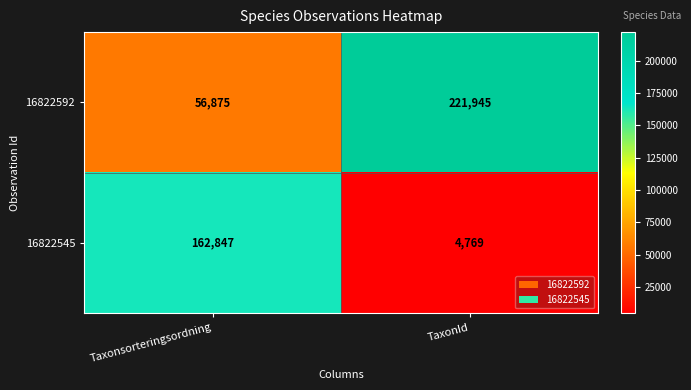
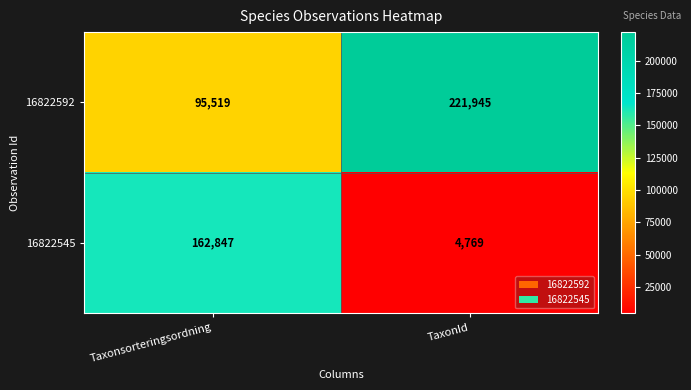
  {
    "16822592": {
-     "Taxonsorteringsordning": "56,875",
+     "Taxonsorteringsordning": "95,519",
      "TaxonId": "221,945"
    },
    "16822545": {
      "Taxonsorteringsordning": "162,847",
      "TaxonId": "4,769"
    }
  }
